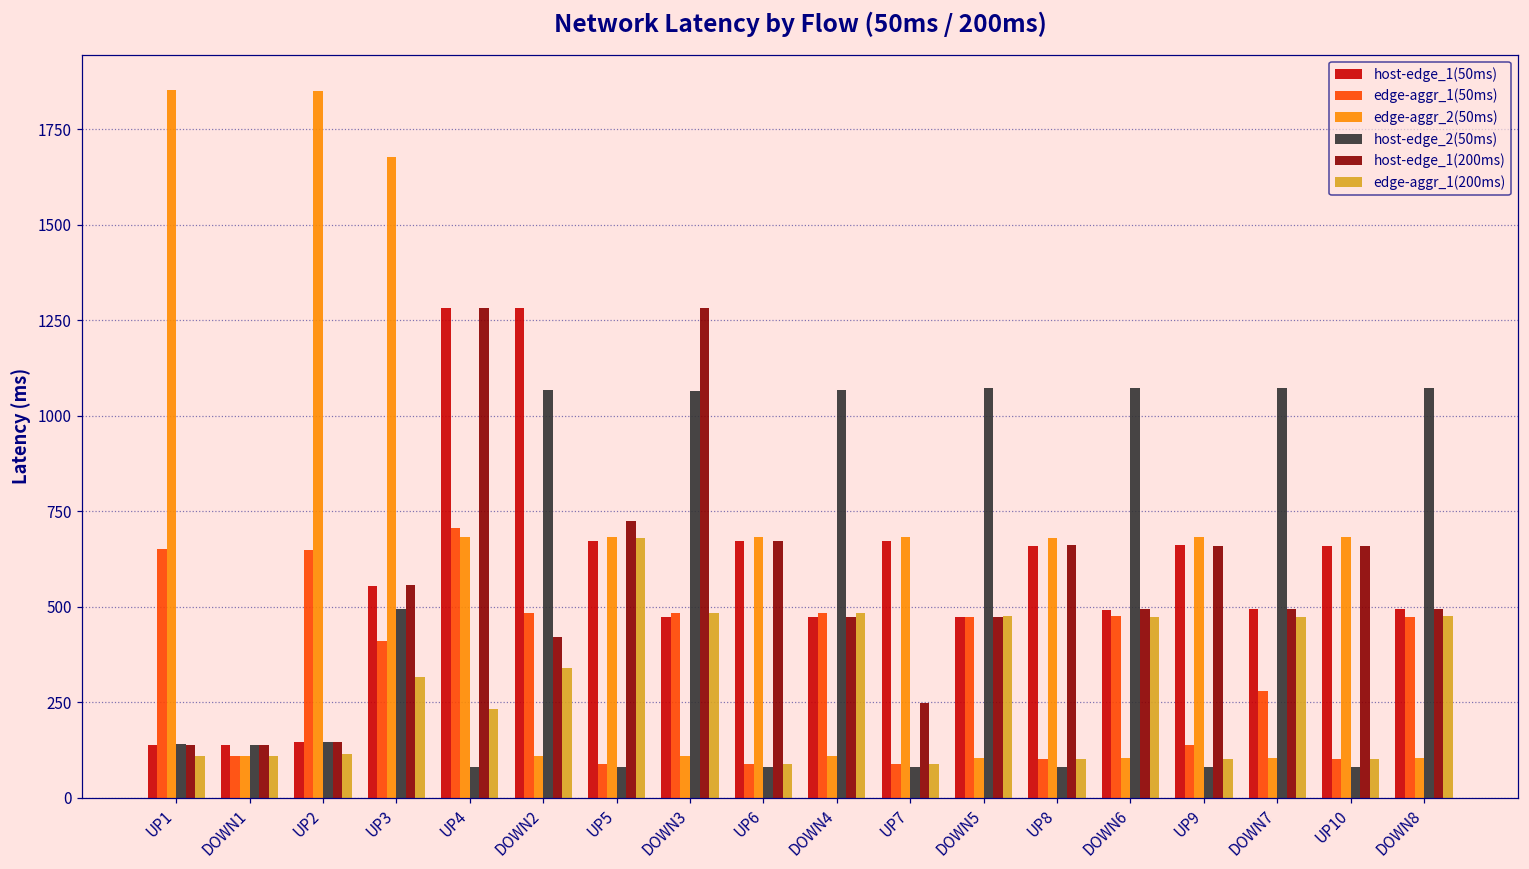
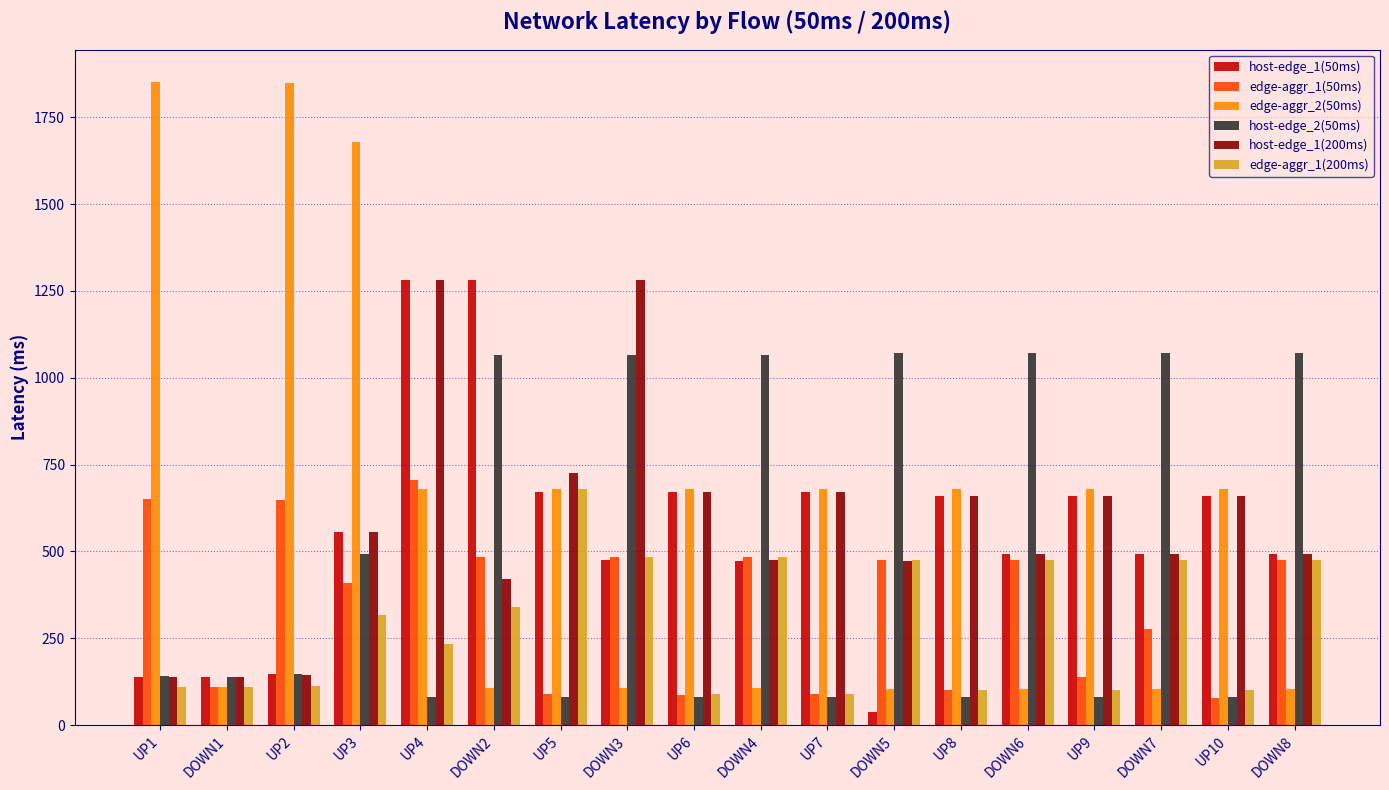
  {
    "host-edge_1(50ms)": {
      "UP1": 140,
      "DOWN1": 140,
      "UP2": 150,
      "UP3": 560,
      "UP4": 1280,
      "DOWN2": 1280,
      "UP5": 670,
      "DOWN3": 470,
      "UP6": 670,
      "DOWN4": 470,
      "UP7": 670,
-     "DOWN5": 470,
+     "DOWN5": 40,
      "UP8": 660,
      "DOWN6": 490,
      "UP9": 660,
      "DOWN7": 490,
      "UP10": 660,
      "DOWN8": 490
    },
    "edge-aggr_1(50ms)": {
      "UP1": 650,
      "DOWN1": 110,
      "UP2": 650,
      "UP3": 410,
      "UP4": 710,
      "DOWN2": 480,
      "UP5": 90,
      "DOWN3": 480,
      "UP6": 90,
      "DOWN4": 480,
      "UP7": 90,
      "DOWN5": 470,
      "UP8": 100,
      "DOWN6": 480,
      "UP9": 140,
      "DOWN7": 280,
-     "UP10": 100,
+     "UP10": 80,
      "DOWN8": 470
    },
    "host-edge_2(50ms)": {
      "UP1": 140,
      "DOWN1": 140,
      "UP2": 150,
      "UP3": 490,
      "UP4": 80,
      "DOWN2": 1070,
      "UP5": 80,
      "DOWN3": 1070,
      "UP6": 80,
      "DOWN4": 1070,
      "UP7": 80,
      "DOWN5": 1070,
      "UP8": 80,
      "DOWN6": 1070,
      "UP9": 80,
      "DOWN7": 1070,
      "UP10": 80,
      "DOWN8": 1070
    },
    "host-edge_1(200ms)": {
      "UP1": 140,
      "DOWN1": 140,
      "UP2": 150,
      "UP3": 560,
      "UP4": 1280,
      "DOWN2": 420,
      "UP5": 730,
      "DOWN3": 1280,
      "UP6": 670,
      "DOWN4": 470,
-     "UP7": 250,
+     "UP7": 670,
      "DOWN5": 470,
      "UP8": 660,
      "DOWN6": 490,
      "UP9": 660,
      "DOWN7": 490,
      "UP10": 660,
      "DOWN8": 490
    }
  }
